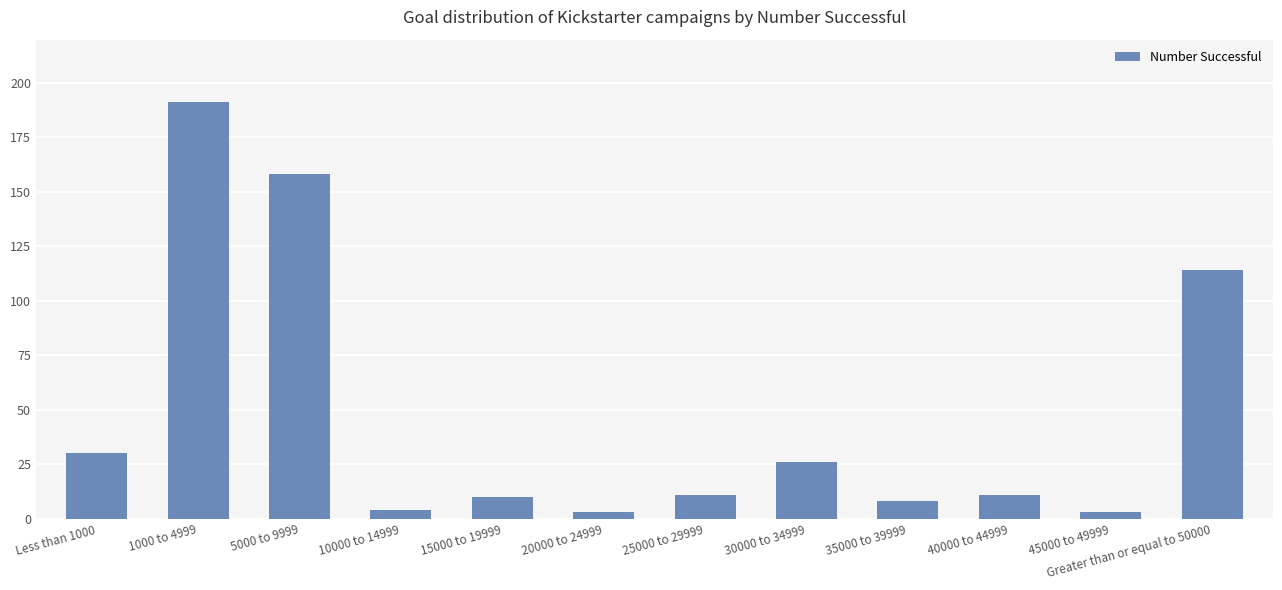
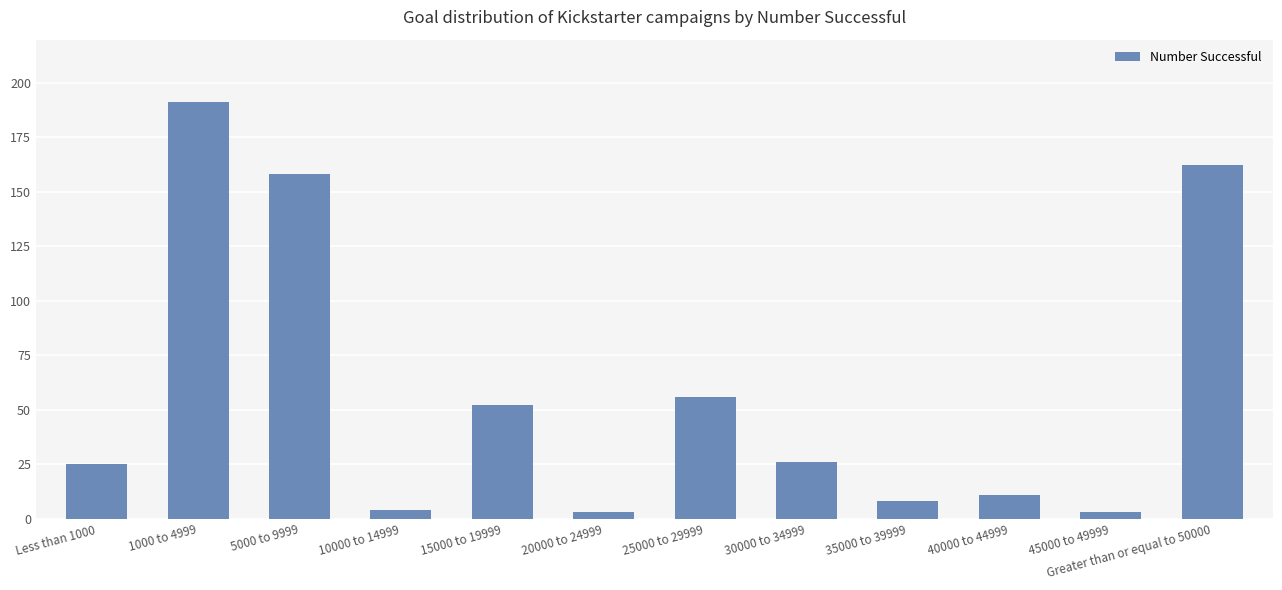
  {
-   "Less than 1000": 30,
+   "Less than 1000": 25,
    "1000 to 4999": 191,
    "5000 to 9999": 158,
    "10000 to 14999": 4,
-   "15000 to 19999": 10,
+   "15000 to 19999": 52,
    "20000 to 24999": 3,
-   "25000 to 29999": 11,
+   "25000 to 29999": 56,
    "30000 to 34999": 26,
    "35000 to 39999": 8,
    "40000 to 44999": 11,
    "45000 to 49999": 3,
-   "Greater than or equal to 50000": 114
+   "Greater than or equal to 50000": 162
  }
